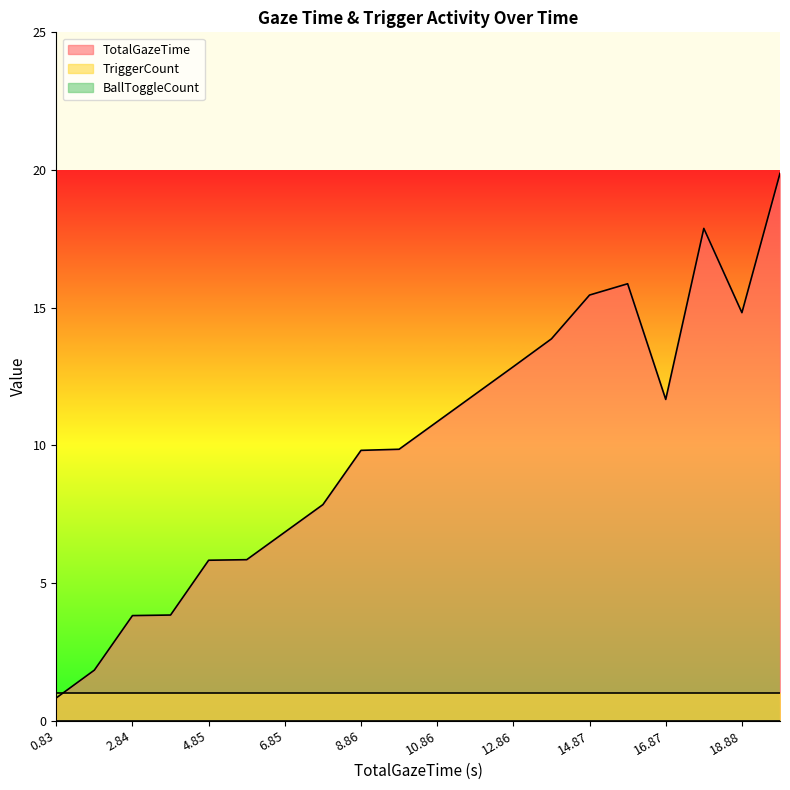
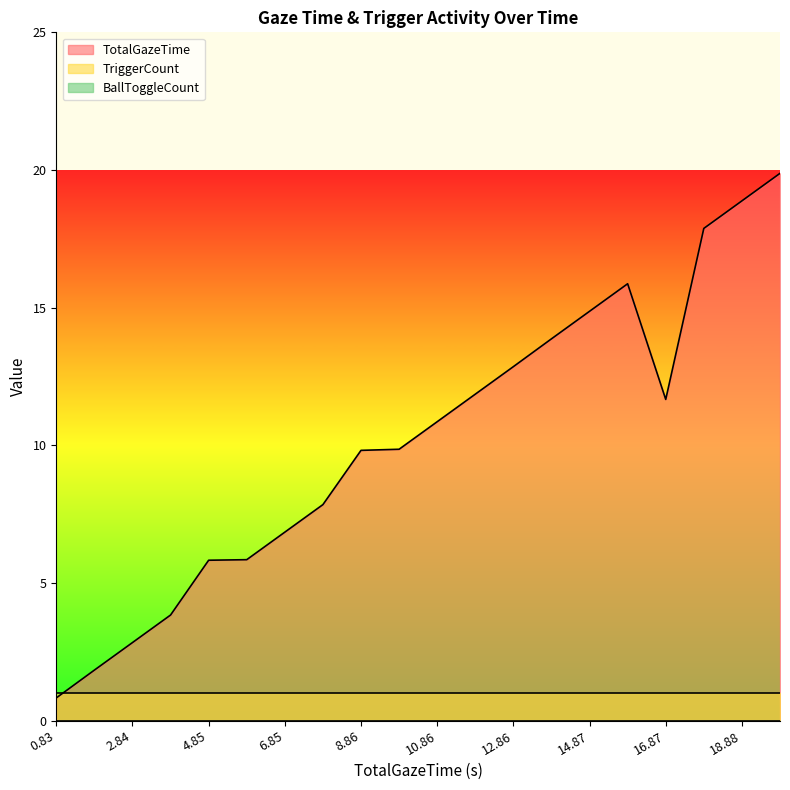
  {
    "TotalGazeTime": {
      "0.83": 0.8,
-     "2.84": 3.8,
+     "2.84": 2.8,
      "4.85": 5.8,
      "6.85": 6.9,
      "8.86": 9.8,
      "10.86": 10.9,
      "12.86": 12.9,
-     "14.87": 15.5,
+     "14.87": 14.9,
      "16.87": 11.7,
-     "18.88": 14.8
+     "18.88": 18.9
    },
    "TriggerCount": {
      "0.83": 1.0,
      "2.84": 1.0,
      "4.85": 1.0,
      "6.85": 1.0,
      "8.86": 1.0,
      "10.86": 1.0,
      "12.86": 1.0,
      "14.87": 1.0,
      "16.87": 1.0,
      "18.88": 1.0
    },
    "BallToggleCount": {
      "0.83": 0.0,
      "2.84": 0.0,
      "4.85": 0.0,
      "6.85": 0.0,
      "8.86": 0.0,
      "10.86": 0.0,
      "12.86": 0.0,
      "14.87": 0.0,
      "16.87": 0.0,
      "18.88": 0.0
    }
  }
